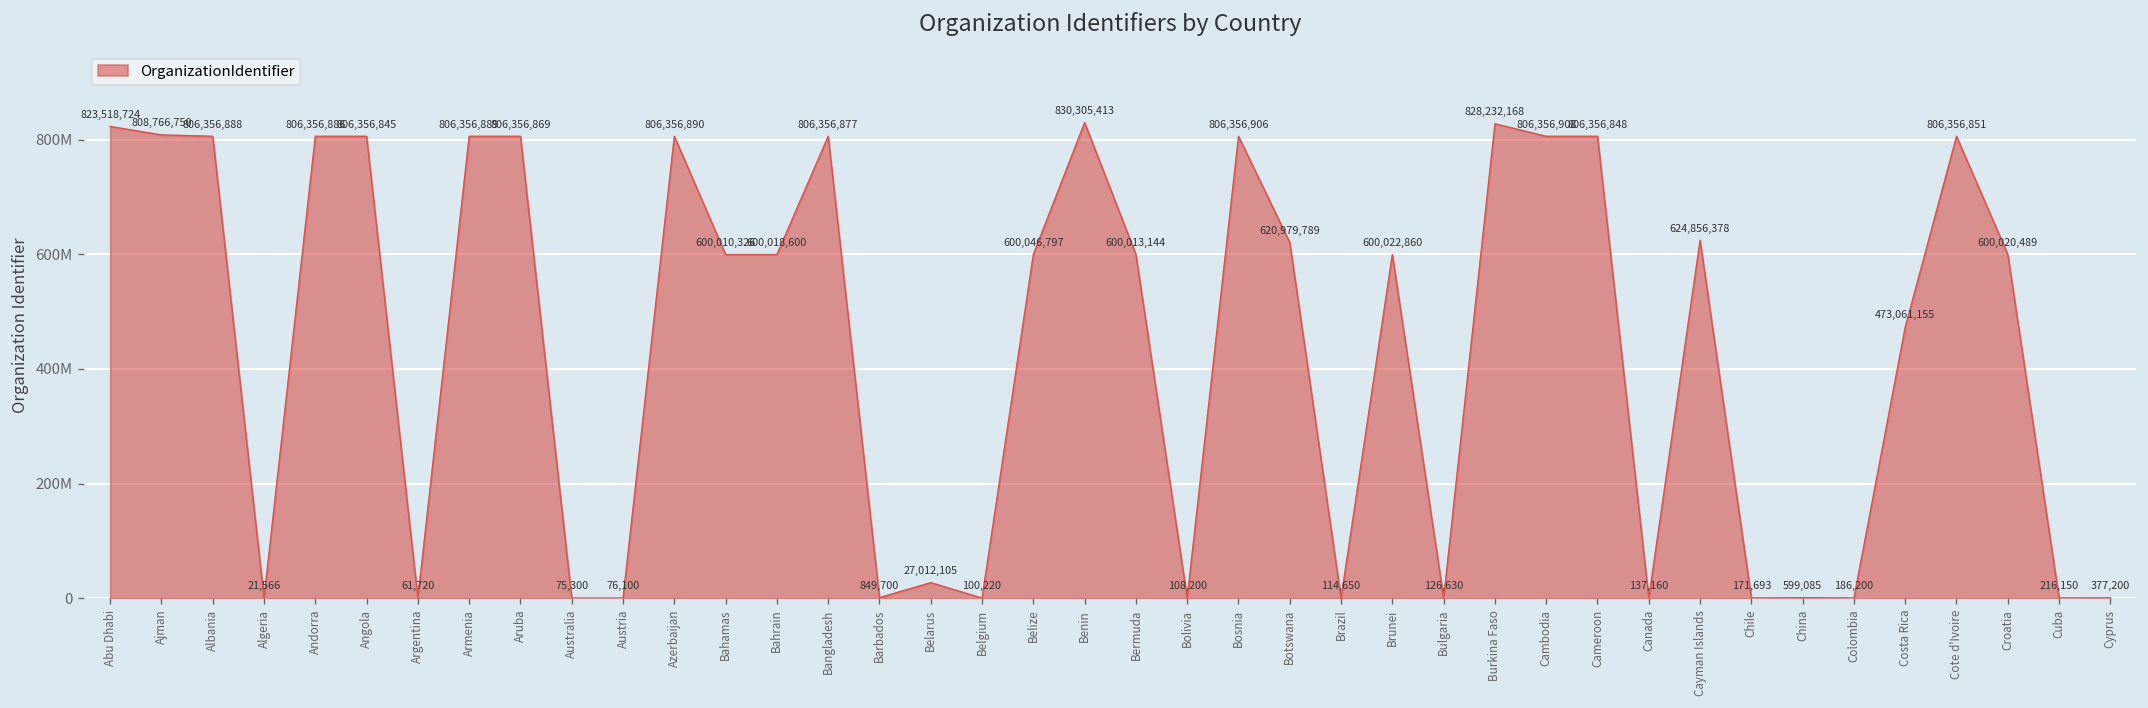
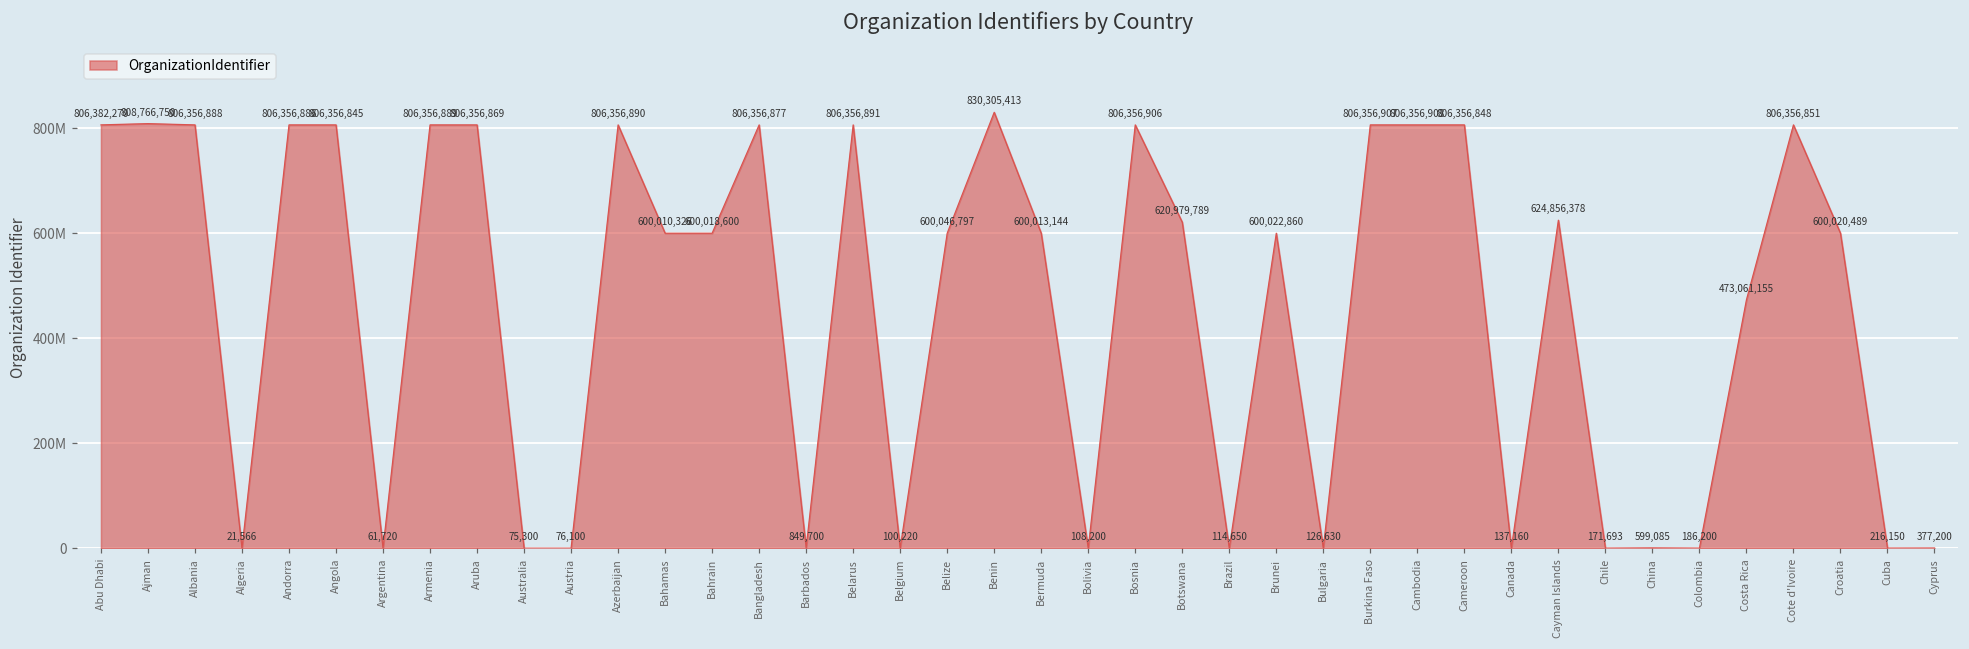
  {
-   "Abu Dhabi": "823,518,724",
+   "Abu Dhabi": "806,382,270",
    "Ajman": "808,766,750",
    "Albania": "806,356,888",
    "Algeria": "21,566",
    "Argentina": "61,720",
    "Australia": "75,300",
    "Austria": "76,100",
    "Azerbaijan": "806,356,890",
    "Bangladesh": "806,356,877",
    "Barbados": "849,700",
-   "Belarus": "27,012,105",
+   "Belarus": "806,356,891",
    "Belgium": "100,220",
    "Belize": "600,046,797",
    "Benin": "830,305,413",
    "Bermuda": "600,013,144",
    "Bolivia": "108,200",
    "Bosnia": "806,356,906",
    "Botswana": "620,979,789",
    "Brazil": "114,650",
    "Brunei": "600,022,860",
    "Bulgaria": "126,630",
-   "Burkina Faso": "828,232,168",
+   "Burkina Faso": "806,356,907",
    "Canada": "137,160",
    "Cayman Islands": "624,856,378",
    "Chile": "171,693",
    "China": "599,085",
    "Colombia": "186,200",
    "Costa Rica": "473,061,155",
    "Cote d'Ivoire": "806,356,851",
    "Croatia": "600,020,489",
    "Cuba": "216,150",
    "Cyprus": "377,200"
  }
